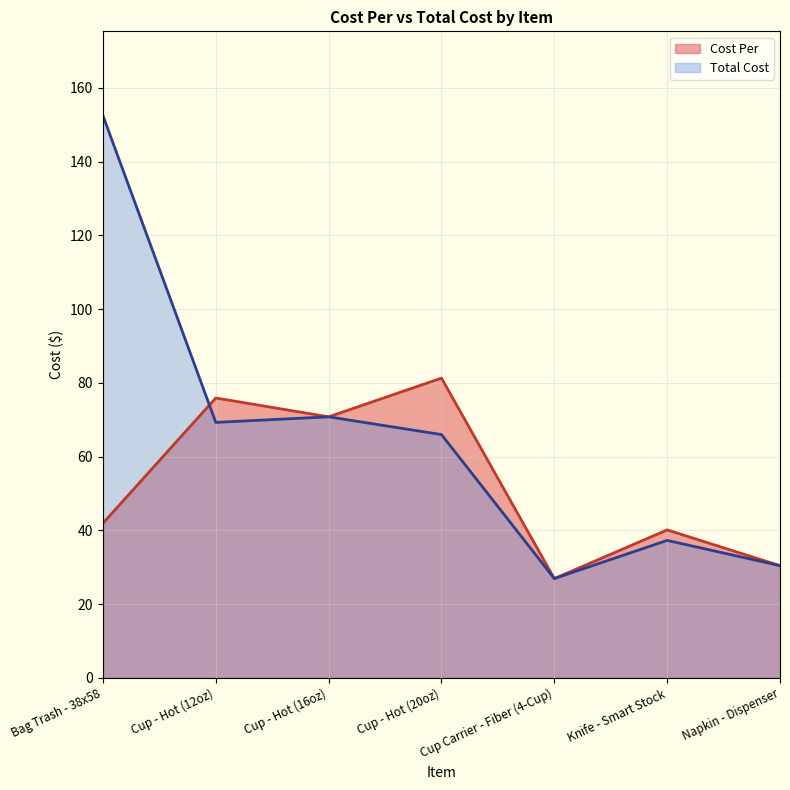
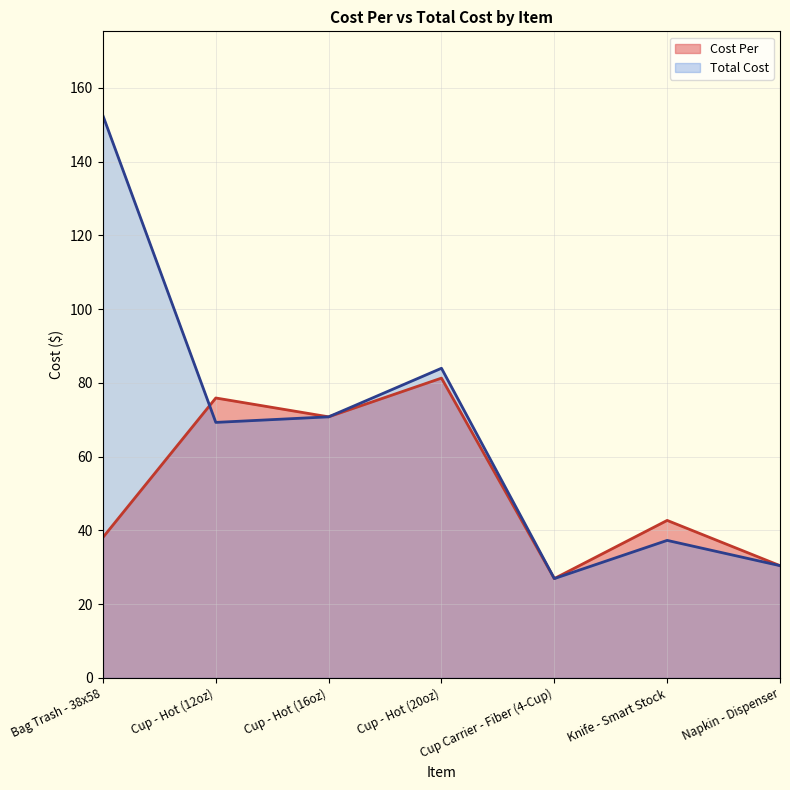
  {
    "Cost Per": {
-     "Bag Trash - 38x58": 42,
+     "Bag Trash - 38x58": 38,
      "Cup - Hot (12oz)": 76,
      "Cup - Hot (20oz)": 81,
-     "Knife - Smart Stock": 40
+     "Knife - Smart Stock": 43
    },
    "Total Cost": {
      "Bag Trash - 38x58": 152,
      "Cup - Hot (12oz)": 69,
-     "Cup - Hot (20oz)": 66,
+     "Cup - Hot (20oz)": 84,
      "Knife - Smart Stock": 37
    }
  }
